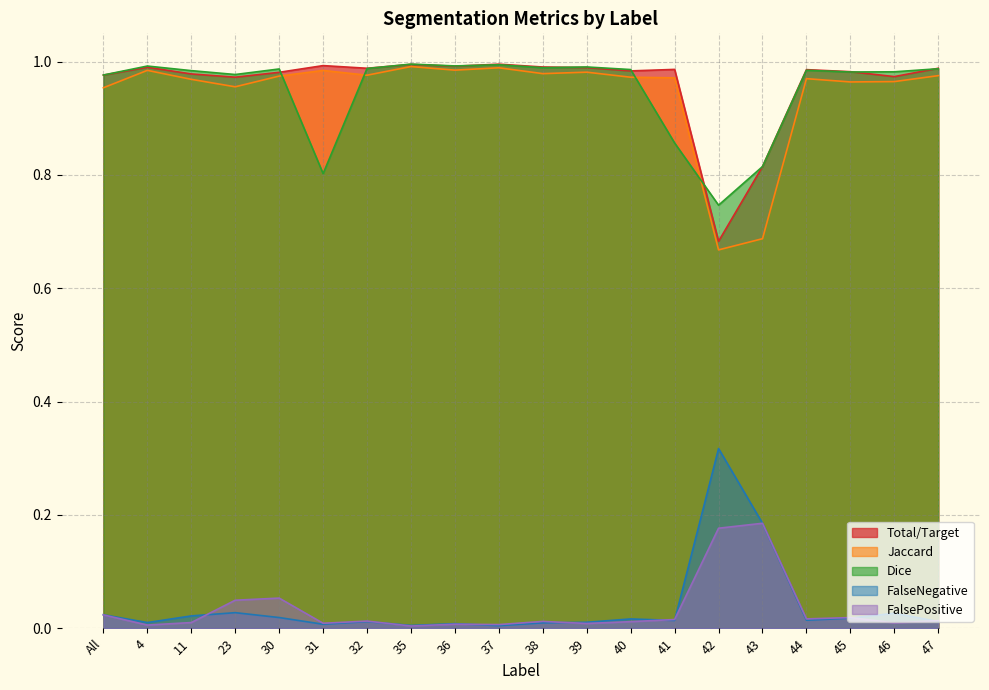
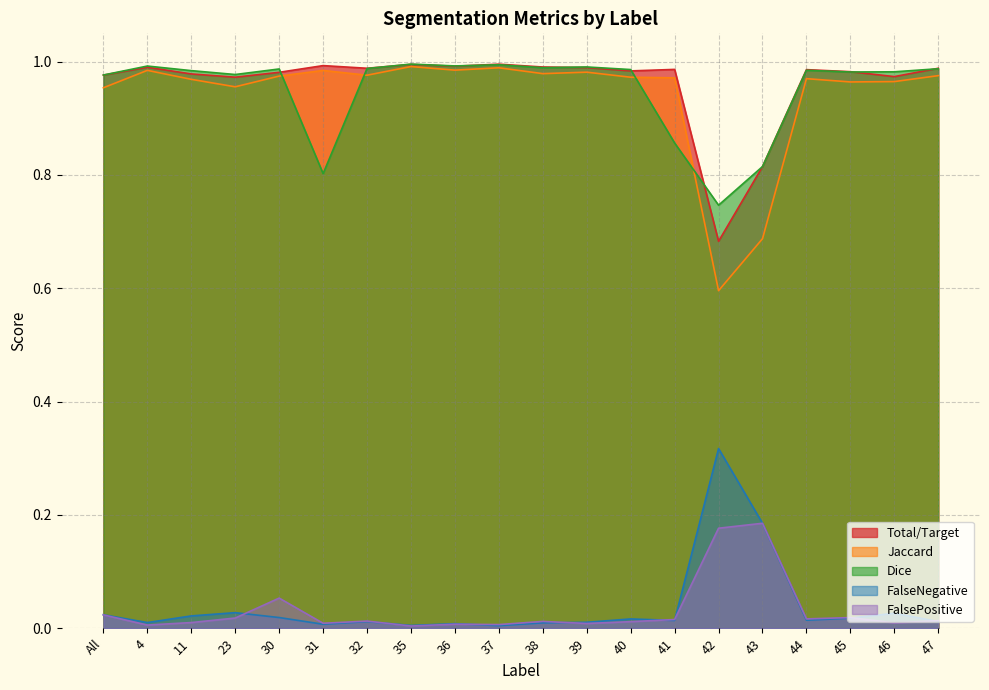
  {
    "Total/Target": {
      "11": 0.98,
      "23": 0.97,
      "30": 0.98,
      "31": 0.99,
      "41": 0.99,
      "42": 0.68,
      "46": 0.97
    },
    "Jaccard": {
      "All": 0.95,
      "4": 0.98,
      "11": 0.97,
      "23": 0.96,
      "30": 0.97,
      "31": 0.98,
      "32": 0.98,
      "36": 0.99,
      "37": 0.99,
      "38": 0.98,
      "39": 0.98,
      "40": 0.97,
      "41": 0.97,
-     "42": 0.67,
+     "42": 0.60,
      "43": 0.69,
      "44": 0.97,
      "45": 0.96,
      "46": 0.96,
      "47": 0.98
    },
    "Dice": {
      "11": 0.98,
      "23": 0.98,
      "30": 0.99,
      "31": 0.80,
      "41": 0.86,
      "42": 0.75,
      "46": 0.98
    },
    "FalseNegative": {
      "11": 0.02,
      "23": 0.03,
      "30": 0.02,
      "40": 0.02,
      "42": 0.32
    },
    "FalsePositive": {
      "11": 0.01,
-     "23": 0.05,
+     "23": 0.02,
      "30": 0.05,
      "40": 0.01,
      "42": 0.18,
      "46": 0.01
    }
  }
